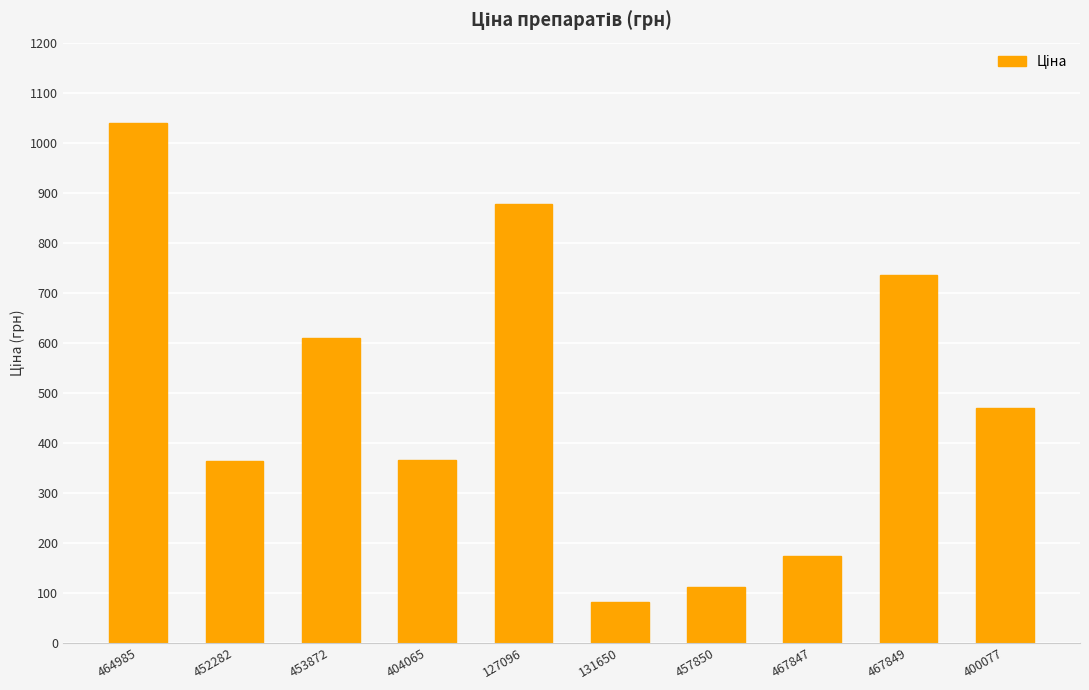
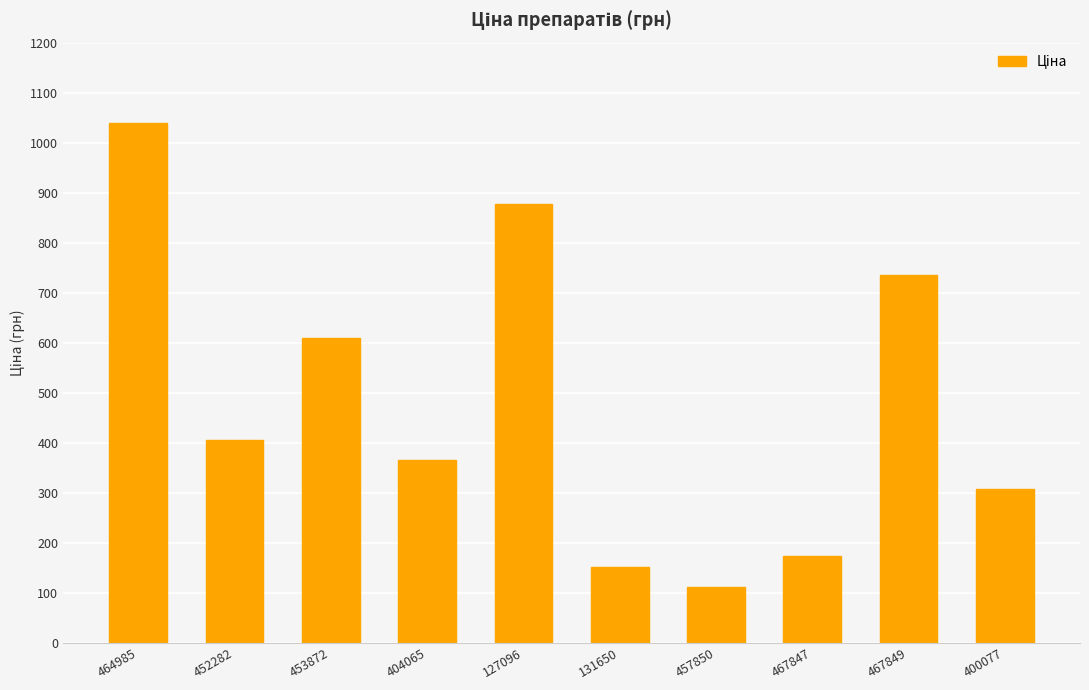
  {
    "464985": 1040,
-   "452282": 360,
+   "452282": 400,
    "453872": 610,
    "404065": 370,
    "127096": 880,
-   "131650": 80,
+   "131650": 150,
    "457850": 110,
    "467847": 170,
    "467849": 730,
-   "400077": 470
+   "400077": 310
  }
